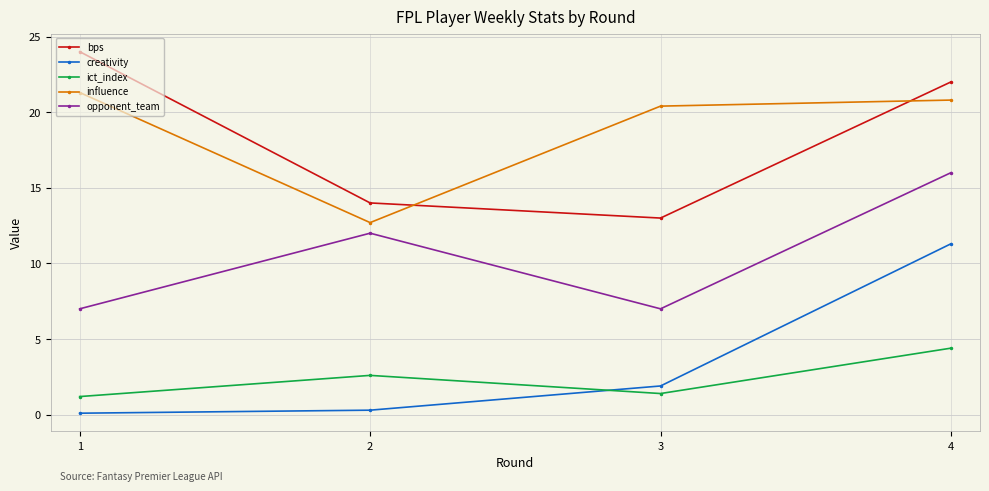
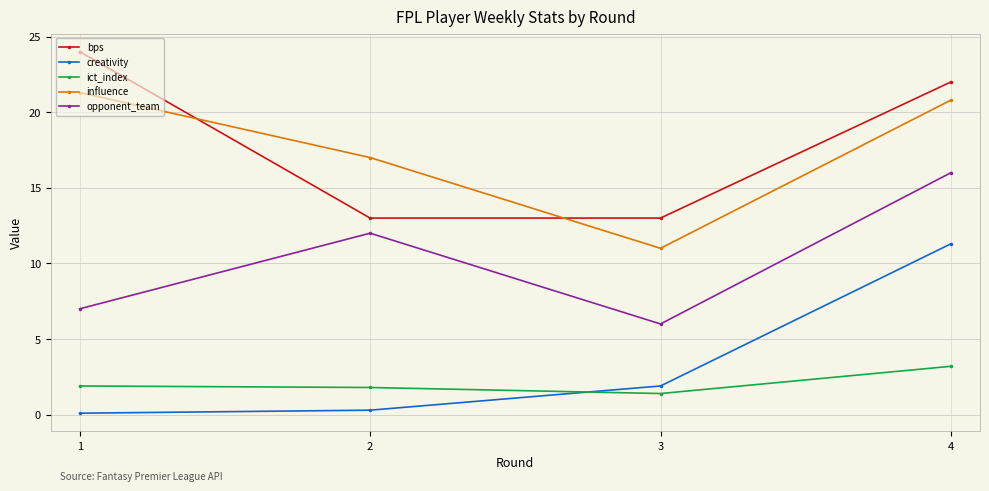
  {
    "bps": {
-     "2": 14,
+     "2": 13,
      "3": 13,
      "4": 22
    },
    "creativity": {
      "1": 0.1,
      "2": 0.3,
      "3": 1.9,
      "4": 11.3
    },
    "ict_index": {
-     "1": 1.2,
-     "2": 2.6,
+     "1": 1.9,
+     "2": 1.8,
      "3": 1.4,
-     "4": 4.4
+     "4": 3.2
    },
    "influence": {
-     "2": 12.7,
-     "3": 20.4,
+     "2": 17.0,
+     "3": 11.0,
      "4": 20.8
    },
    "opponent_team": {
      "1": 7,
      "2": 12,
-     "3": 7,
+     "3": 6,
      "4": 16
    }
  }
